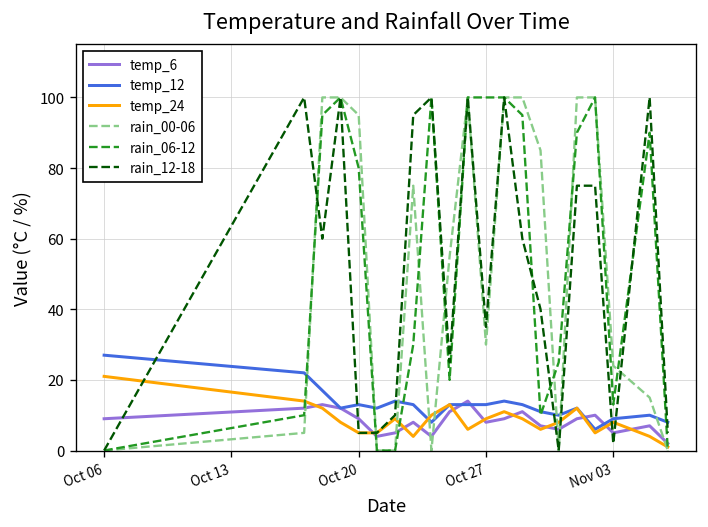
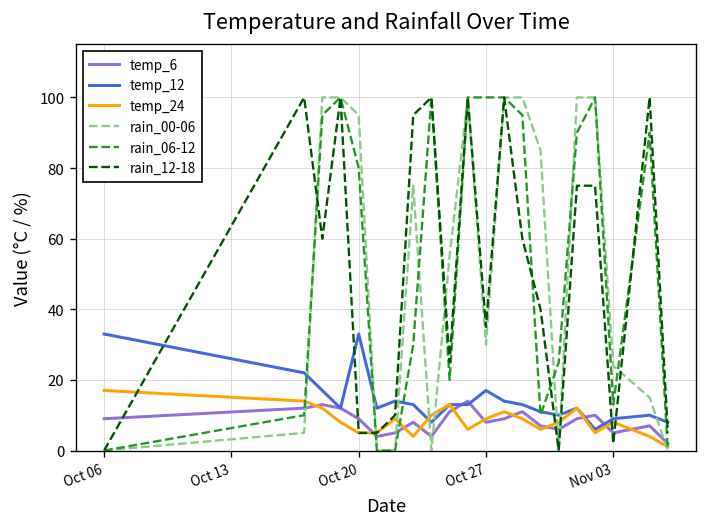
  {
    "temp_6": {
      "Oct 06": 9,
      "Oct 20": 9,
      "Oct 27": 8,
      "Nov 03": 5
    },
    "temp_12": {
-     "Oct 06": 27,
-     "Oct 20": 13,
-     "Oct 27": 13,
+     "Oct 06": 33,
+     "Oct 20": 33,
+     "Oct 27": 17,
      "Nov 03": 9
    },
    "temp_24": {
-     "Oct 06": 21,
+     "Oct 06": 17,
      "Oct 27": 9,
      "Nov 03": 8
    },
    "rain_00-06": {
      "Oct 20": 95,
      "Oct 27": 30,
      "Nov 03": 24
    },
    "rain_06-12": {
      "Oct 20": 80,
      "Oct 27": 100,
      "Nov 03": 13
    },
    "rain_12-18": {
      "Oct 27": 35,
      "Nov 03": 2
    }
  }
